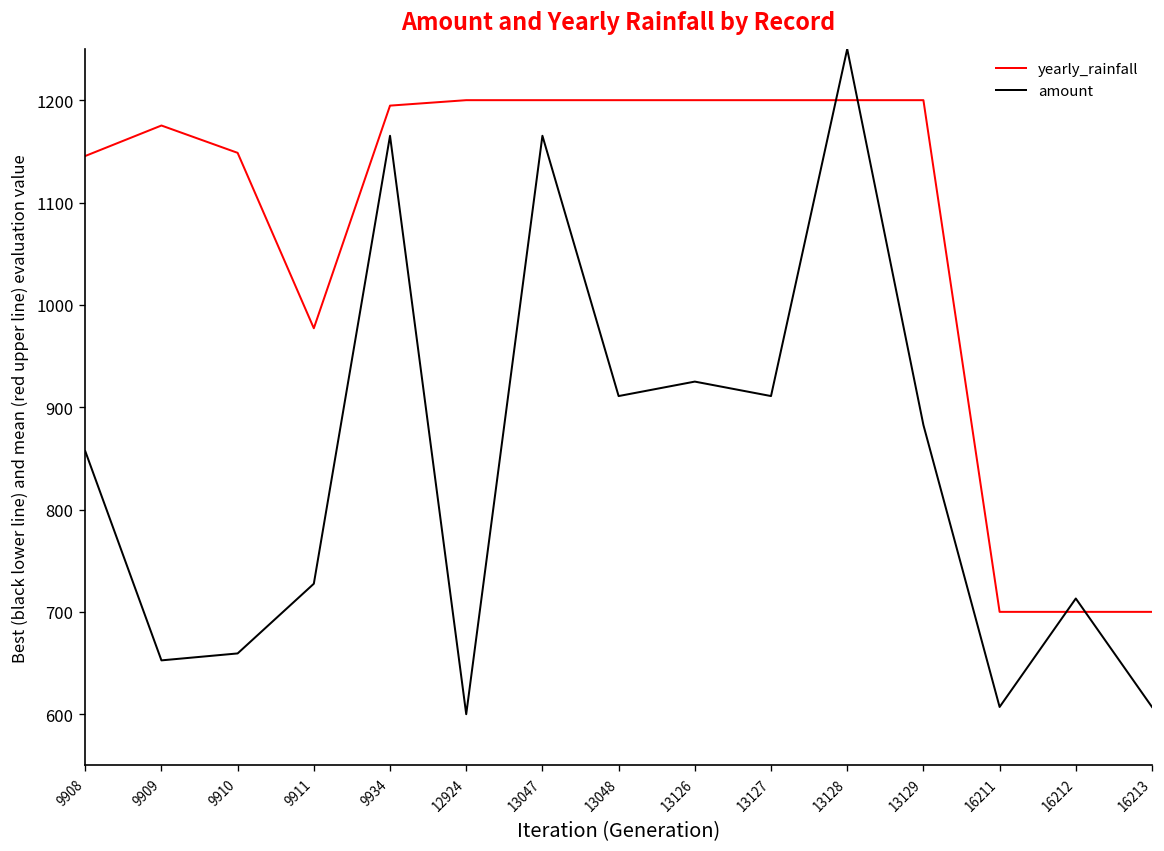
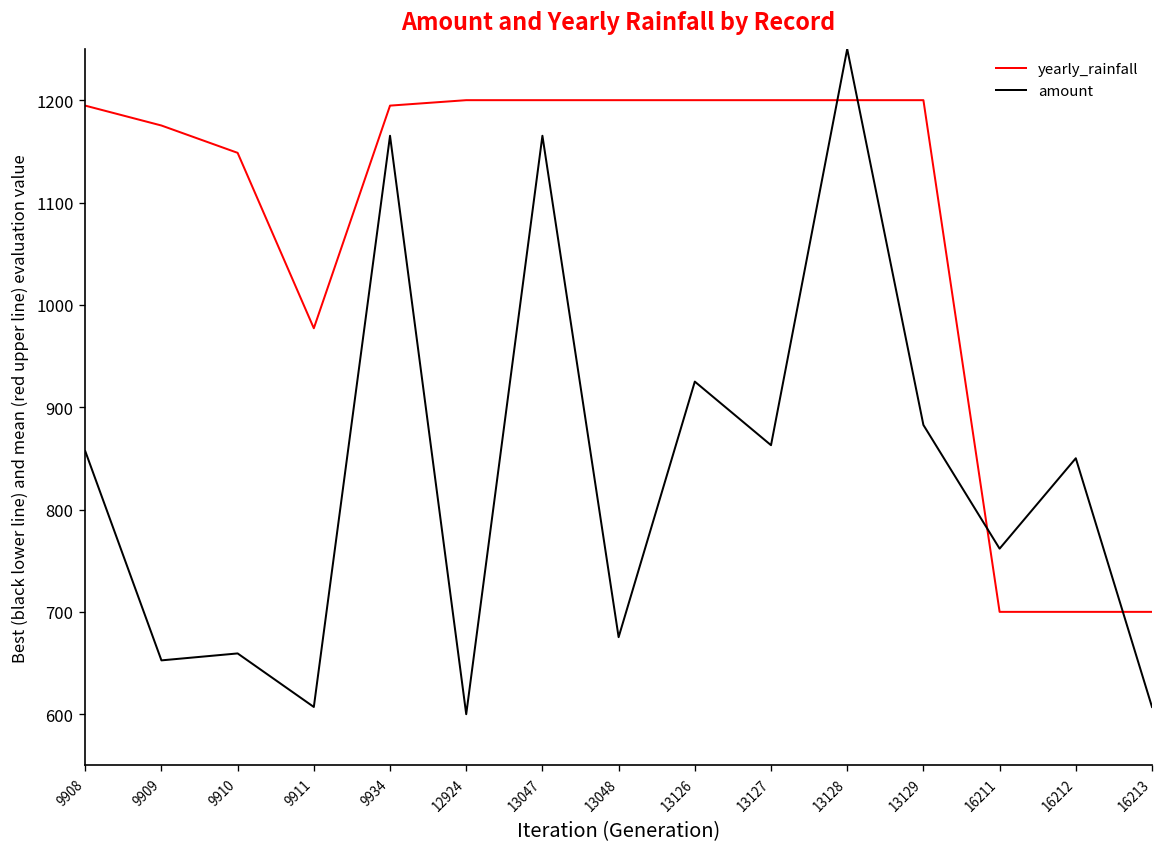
  {
    "yearly_rainfall": {
-     "9908": 1150,
+     "9908": 1190,
      "9909": 1180,
      "9910": 1150,
      "9911": 980,
      "9934": 1190,
      "12924": 1200,
      "13047": 1200,
      "13048": 1200,
      "13126": 1200,
      "13127": 1200,
      "13128": 1200,
      "13129": 1200,
      "16211": 700,
      "16212": 700,
      "16213": 700
    },
    "amount": {
      "9908": 860,
      "9909": 650,
      "9910": 660,
-     "9911": 730,
+     "9911": 610,
      "9934": 1170,
      "12924": 600,
      "13047": 1170,
-     "13048": 910,
+     "13048": 680,
      "13126": 920,
-     "13127": 910,
+     "13127": 860,
      "13128": 1250,
      "13129": 880,
-     "16211": 610,
-     "16212": 710,
+     "16211": 760,
+     "16212": 850,
      "16213": 610
    }
  }
